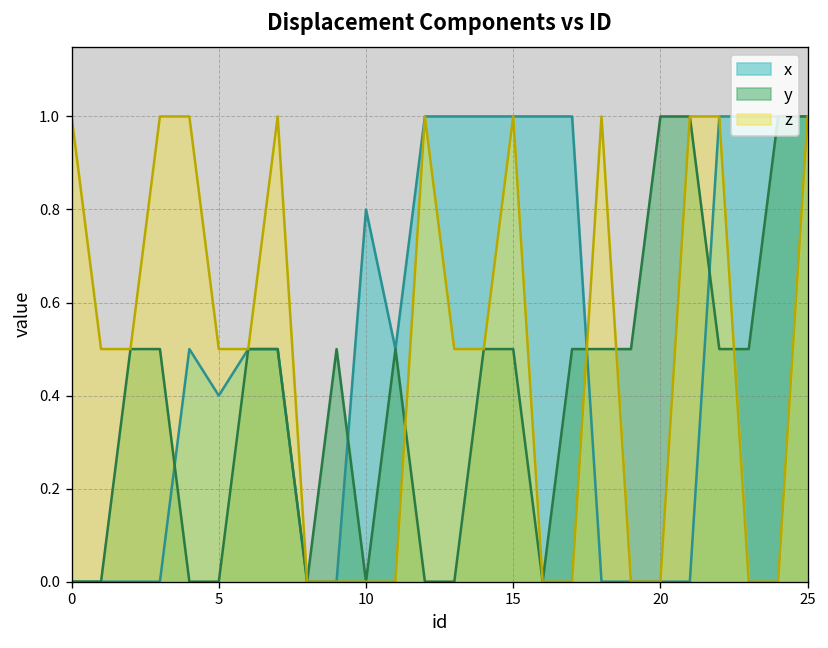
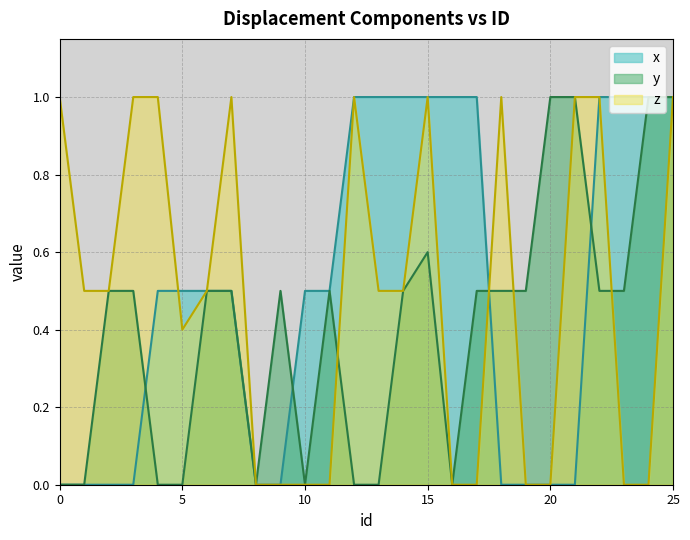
  {
    "x": {
-     "5": 0.4,
-     "10": 0.8
+     "5": 0.5,
+     "10": 0.5
    },
    "y": {
      "5": 0.0,
-     "15": 0.5,
+     "15": 0.6,
      "20": 1.0
    },
    "z": {
      "0": 1.0,
-     "5": 0.5
+     "5": 0.4
    }
  }
